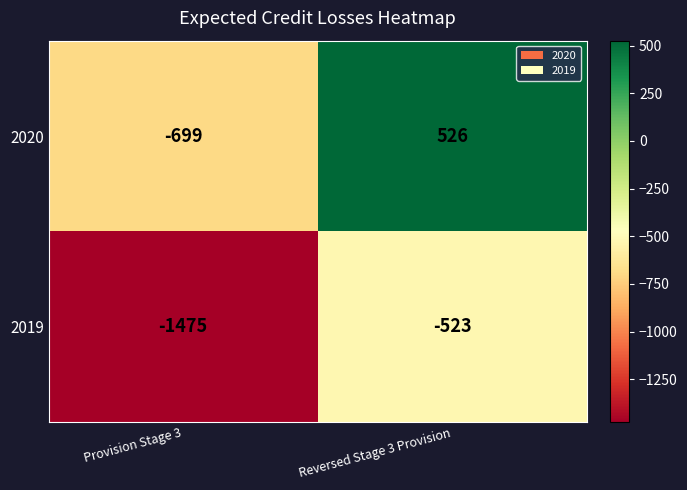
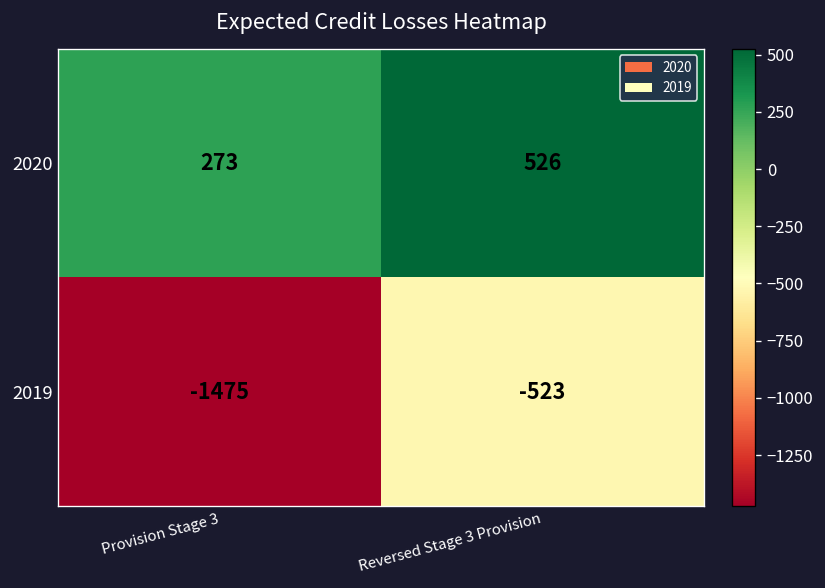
  {
    "2020": {
-     "Provision Stage 3": -699,
+     "Provision Stage 3": 273,
      "Reversed Stage 3 Provision": 526
    },
    "2019": {
      "Provision Stage 3": -1475,
      "Reversed Stage 3 Provision": -523
    }
  }
